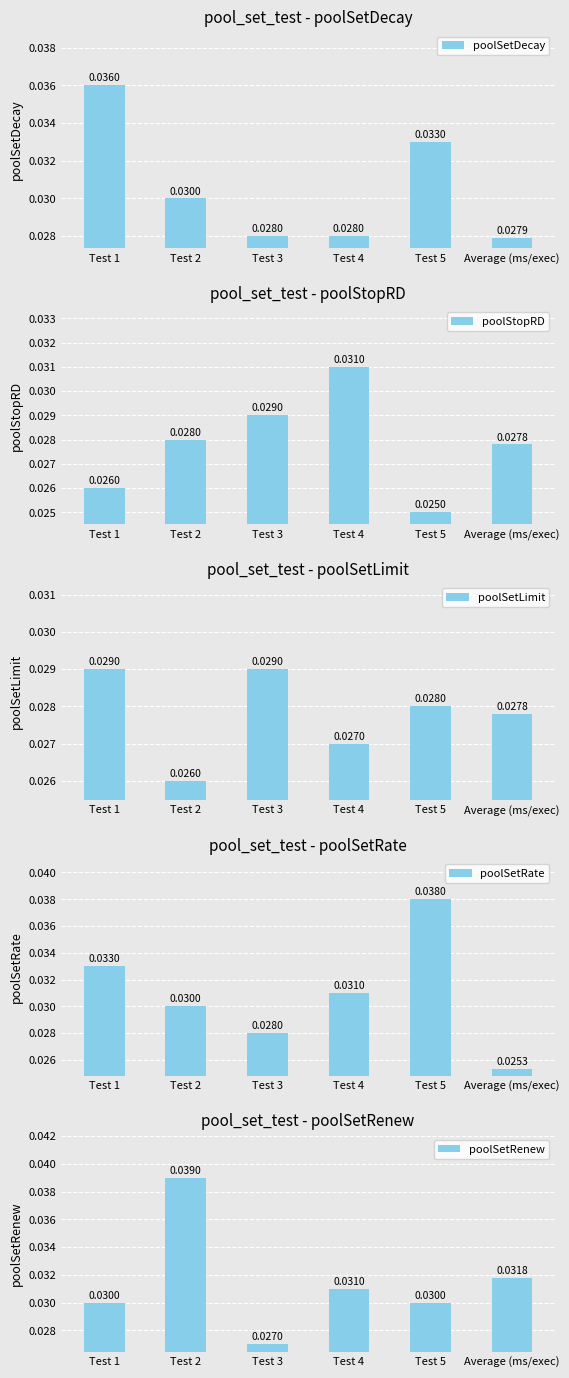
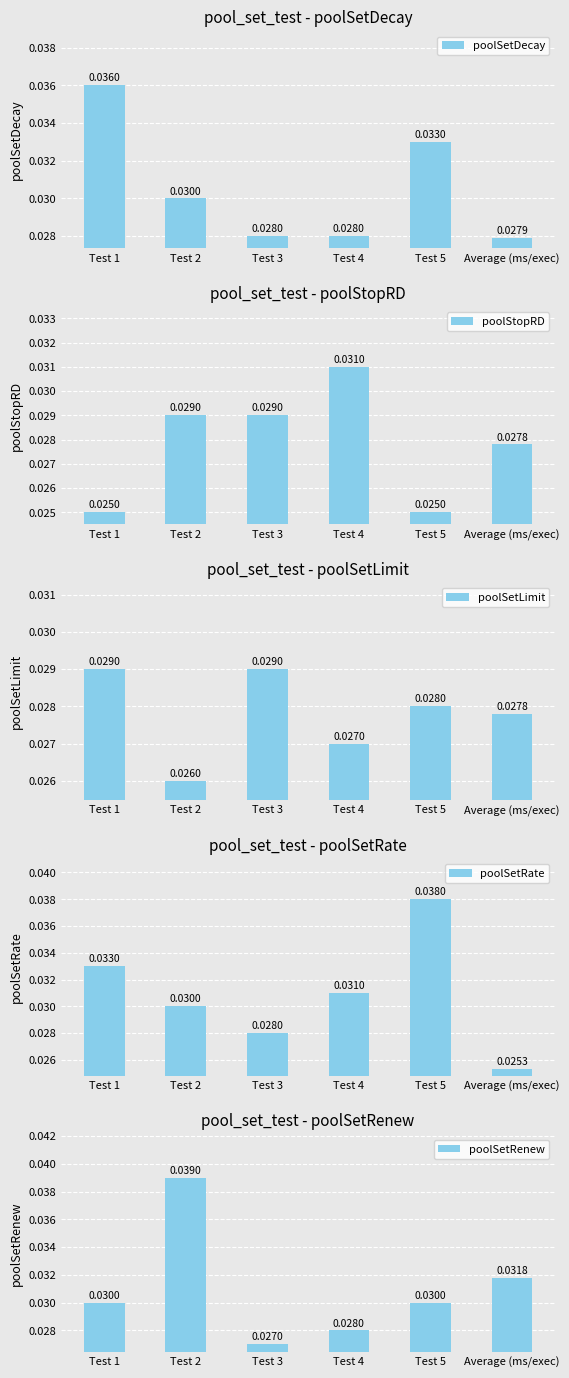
  {
    "pool_set_test - poolSetDecay": {
      "Test 1": 0.0360,
      "Test 2": 0.0300,
      "Test 3": 0.0280,
      "Test 4": 0.0280,
      "Test 5": 0.0330,
      "Average (ms/exec)": 0.0279
    },
    "pool_set_test - poolStopRD": {
-     "Test 1": 0.0260,
-     "Test 2": 0.0280,
+     "Test 1": 0.0250,
+     "Test 2": 0.0290,
      "Test 3": 0.0290,
      "Test 4": 0.0310,
      "Test 5": 0.0250,
      "Average (ms/exec)": 0.0278
    },
    "pool_set_test - poolSetLimit": {
      "Test 1": 0.0290,
      "Test 2": 0.0260,
      "Test 3": 0.0290,
      "Test 4": 0.0270,
      "Test 5": 0.0280,
      "Average (ms/exec)": 0.0278
    },
    "pool_set_test - poolSetRate": {
      "Test 1": 0.0330,
      "Test 2": 0.0300,
      "Test 3": 0.0280,
      "Test 4": 0.0310,
      "Test 5": 0.0380,
      "Average (ms/exec)": 0.0253
    },
    "pool_set_test - poolSetRenew": {
      "Test 1": 0.0300,
      "Test 2": 0.0390,
      "Test 3": 0.0270,
-     "Test 4": 0.0310,
+     "Test 4": 0.0280,
      "Test 5": 0.0300,
      "Average (ms/exec)": 0.0318
    }
  }
